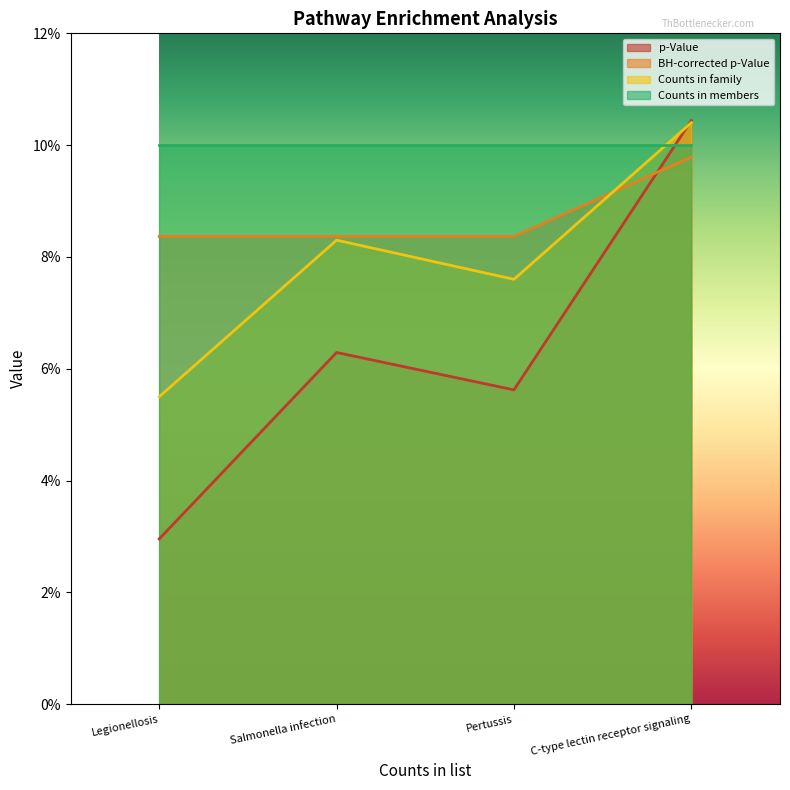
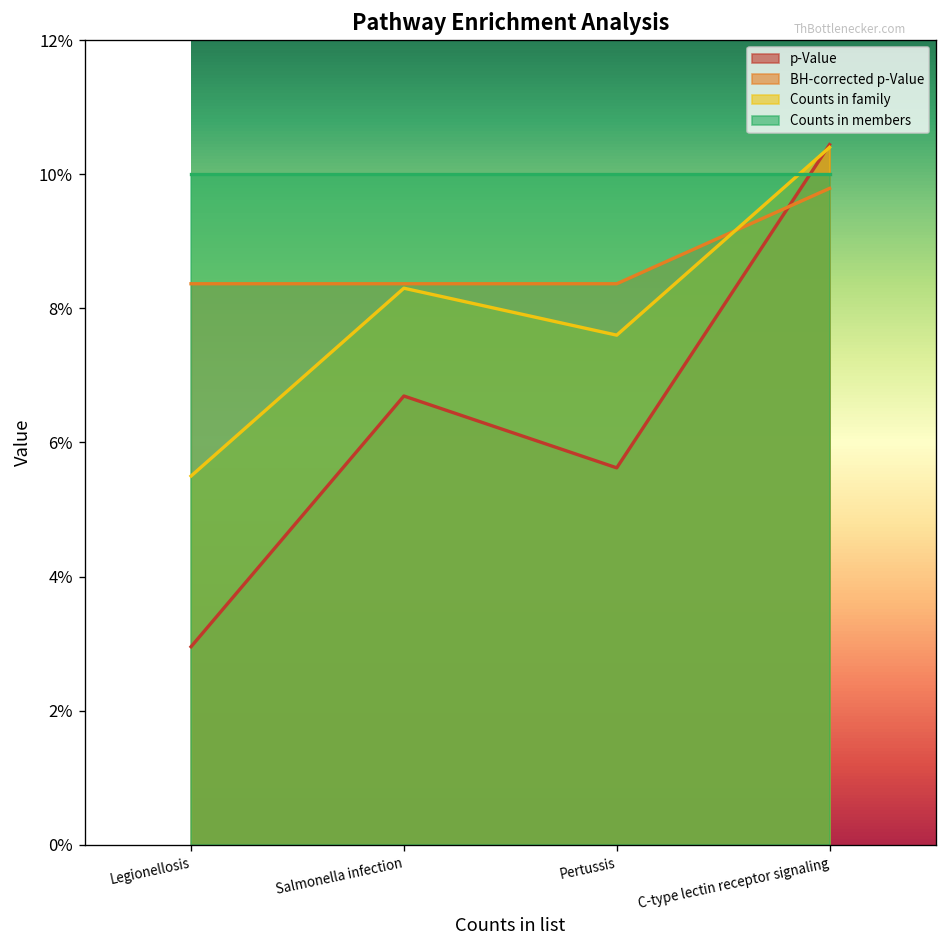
  {
    "p-Value": {
      "Legionellosis": "3.0%",
-     "Salmonella infection": "6.3%",
+     "Salmonella infection": "6.7%",
      "Pertussis": "5.6%"
    },
    "BH-corrected p-Value": {
      "Legionellosis": "8.4%",
      "Salmonella infection": "8.4%",
      "Pertussis": "8.4%",
      "C-type lectin receptor signaling": "9.8%"
    },
    "Counts in family": {
      "Legionellosis": "5.5%",
      "Salmonella infection": "8.3%",
      "Pertussis": "7.6%"
    },
    "Counts in members": {
      "Legionellosis": "10.0%",
      "Salmonella infection": "10.0%",
      "Pertussis": "10.0%",
      "C-type lectin receptor signaling": "10.0%"
    }
  }
